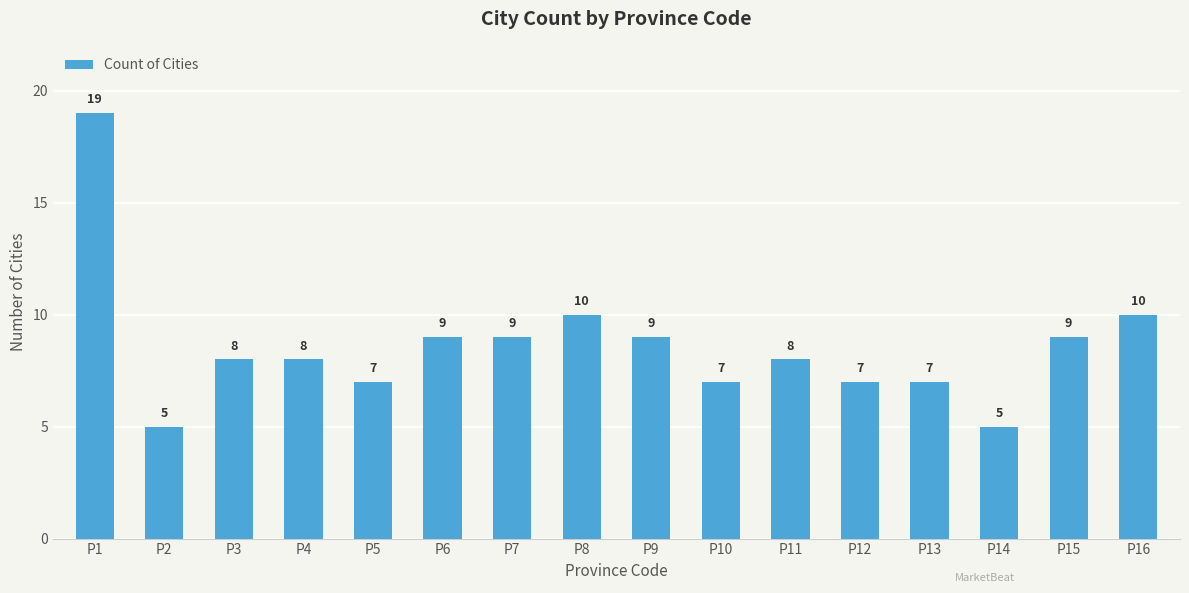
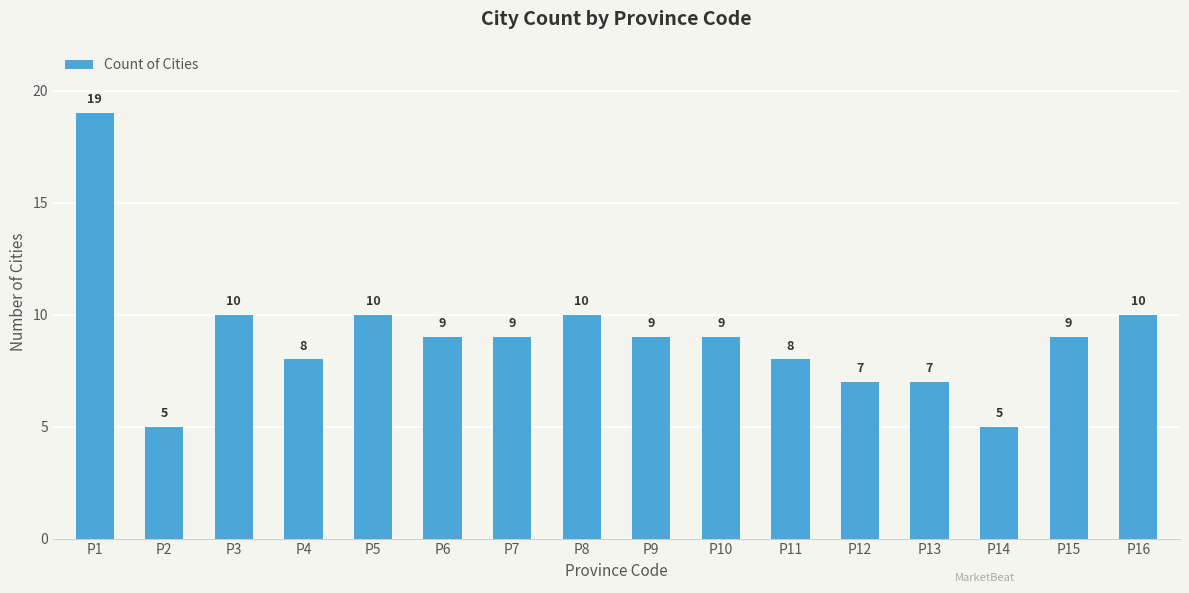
  {
    "P1": 19,
    "P2": 5,
-   "P3": 8,
+   "P3": 10,
    "P4": 8,
-   "P5": 7,
+   "P5": 10,
    "P6": 9,
    "P7": 9,
    "P8": 10,
    "P9": 9,
-   "P10": 7,
+   "P10": 9,
    "P11": 8,
    "P12": 7,
    "P13": 7,
    "P14": 5,
    "P15": 9,
    "P16": 10
  }
